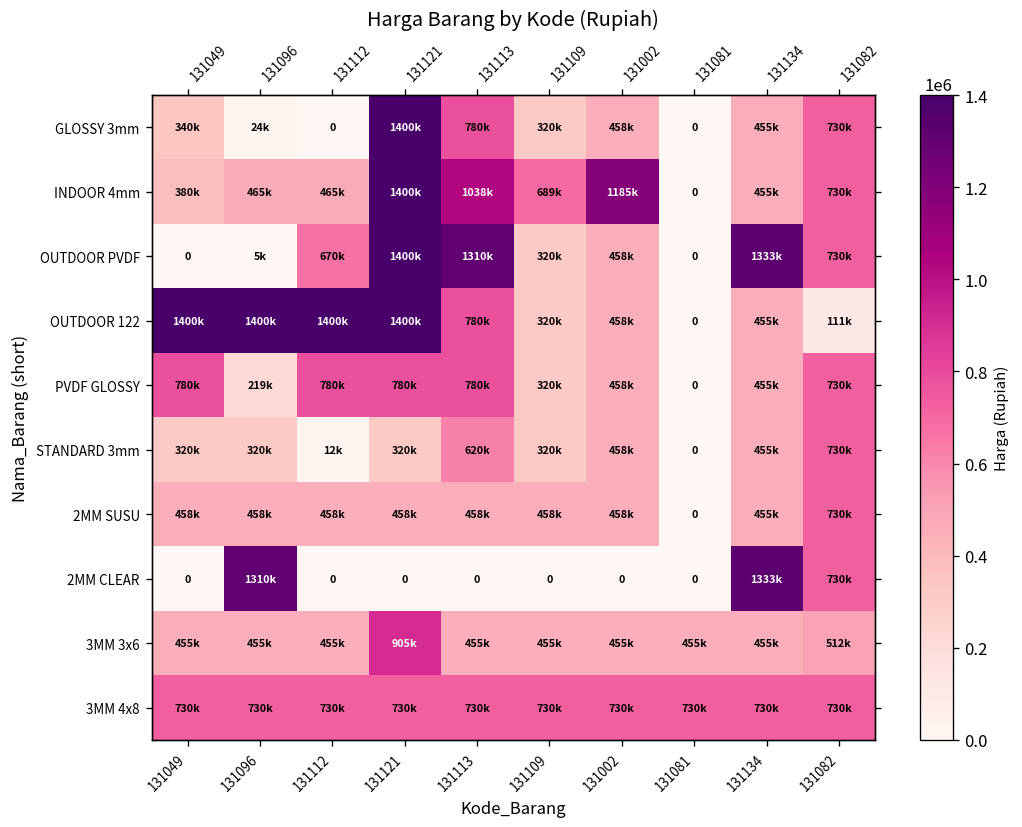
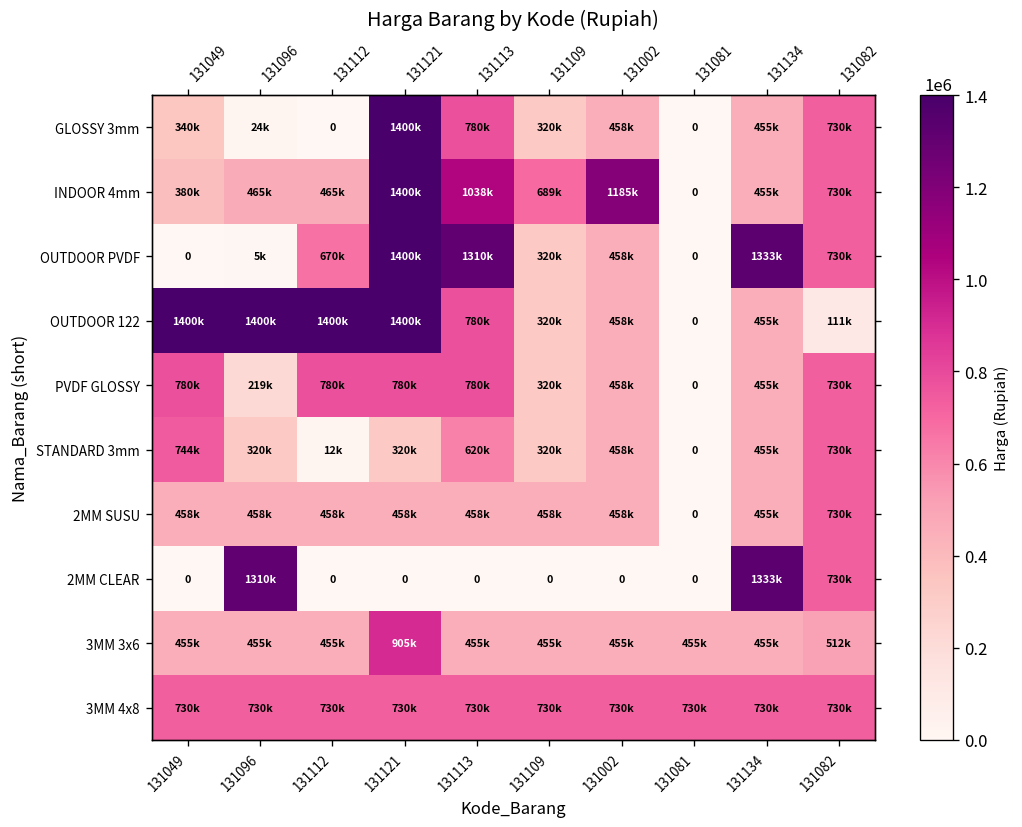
  {
    "GLOSSY 3mm": {
      "131049": "340k",
      "131096": "24k",
      "131112": "0",
      "131121": "1400k",
      "131113": "780k",
      "131109": "320k",
      "131002": "458k",
      "131081": "0",
      "131134": "455k",
      "131082": "730k"
    },
    "INDOOR 4mm": {
      "131049": "380k",
      "131096": "465k",
      "131112": "465k",
      "131121": "1400k",
      "131113": "1038k",
      "131109": "689k",
      "131002": "1185k",
      "131081": "0",
      "131134": "455k",
      "131082": "730k"
    },
    "OUTDOOR PVDF": {
      "131049": "0",
      "131096": "5k",
      "131112": "670k",
      "131121": "1400k",
      "131113": "1310k",
      "131109": "320k",
      "131002": "458k",
      "131081": "0",
      "131134": "1333k",
      "131082": "730k"
    },
    "OUTDOOR 122": {
      "131049": "1400k",
      "131096": "1400k",
      "131112": "1400k",
      "131121": "1400k",
      "131113": "780k",
      "131109": "320k",
      "131002": "458k",
      "131081": "0",
      "131134": "455k",
      "131082": "111k"
    },
    "PVDF GLOSSY": {
      "131049": "780k",
      "131096": "219k",
      "131112": "780k",
      "131121": "780k",
      "131113": "780k",
      "131109": "320k",
      "131002": "458k",
      "131081": "0",
      "131134": "455k",
      "131082": "730k"
    },
    "STANDARD 3mm": {
-     "131049": "320k",
+     "131049": "744k",
      "131096": "320k",
      "131112": "12k",
      "131121": "320k",
      "131113": "620k",
      "131109": "320k",
      "131002": "458k",
      "131081": "0",
      "131134": "455k",
      "131082": "730k"
    },
    "2MM SUSU": {
      "131049": "458k",
      "131096": "458k",
      "131112": "458k",
      "131121": "458k",
      "131113": "458k",
      "131109": "458k",
      "131002": "458k",
      "131081": "0",
      "131134": "455k",
      "131082": "730k"
    },
    "2MM CLEAR": {
      "131049": "0",
      "131096": "1310k",
      "131112": "0",
      "131121": "0",
      "131113": "0",
      "131109": "0",
      "131002": "0",
      "131081": "0",
      "131134": "1333k",
      "131082": "730k"
    },
    "3MM 3x6": {
      "131049": "455k",
      "131096": "455k",
      "131112": "455k",
      "131121": "905k",
      "131113": "455k",
      "131109": "455k",
      "131002": "455k",
      "131081": "455k",
      "131134": "455k",
      "131082": "512k"
    },
    "3MM 4x8": {
      "131049": "730k",
      "131096": "730k",
      "131112": "730k",
      "131121": "730k",
      "131113": "730k",
      "131109": "730k",
      "131002": "730k",
      "131081": "730k",
      "131134": "730k",
      "131082": "730k"
    }
  }
